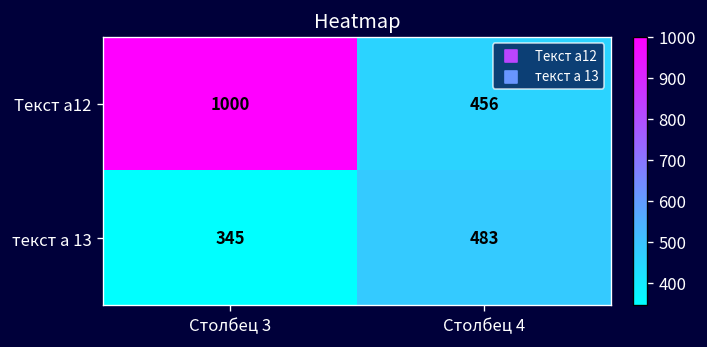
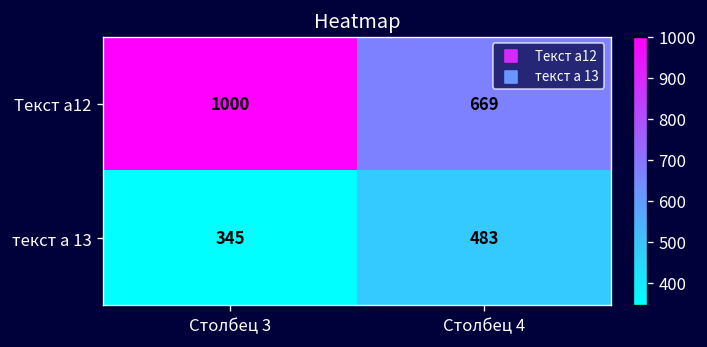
  {
    "Текст а12": {
      "Столбец 3": 1000,
-     "Столбец 4": 456
+     "Столбец 4": 669
    },
    "текст а 13": {
      "Столбец 3": 345,
      "Столбец 4": 483
    }
  }
